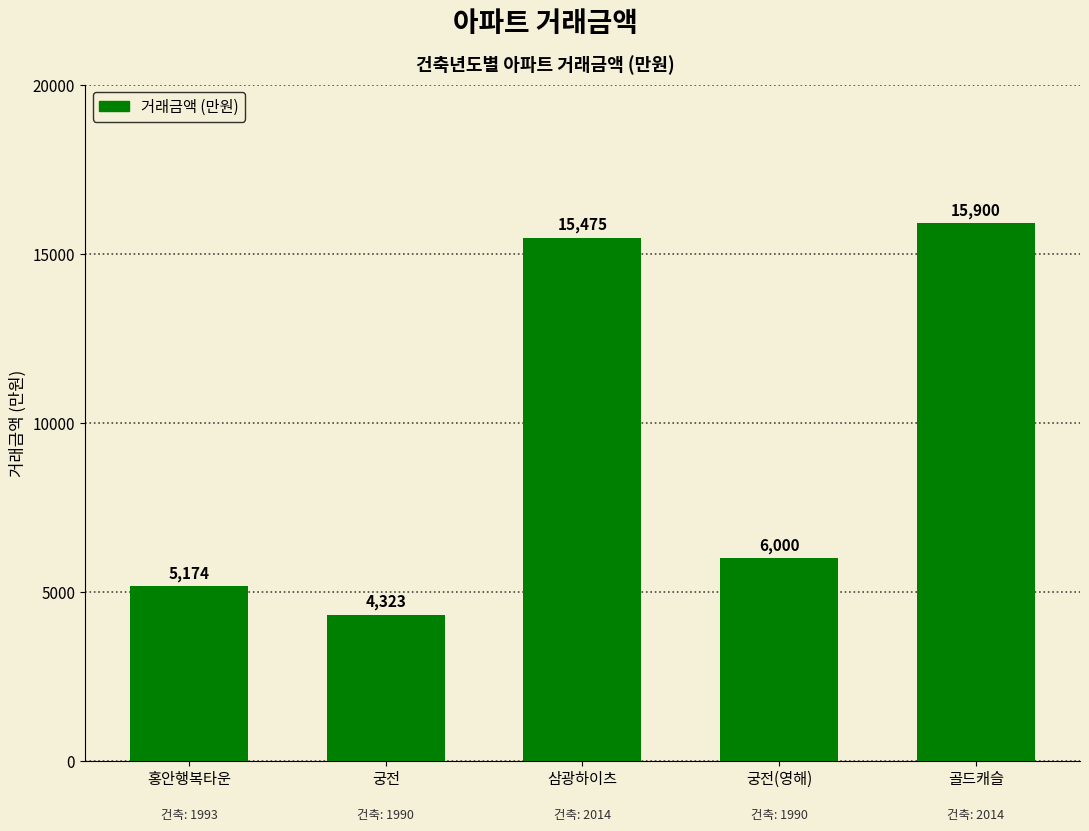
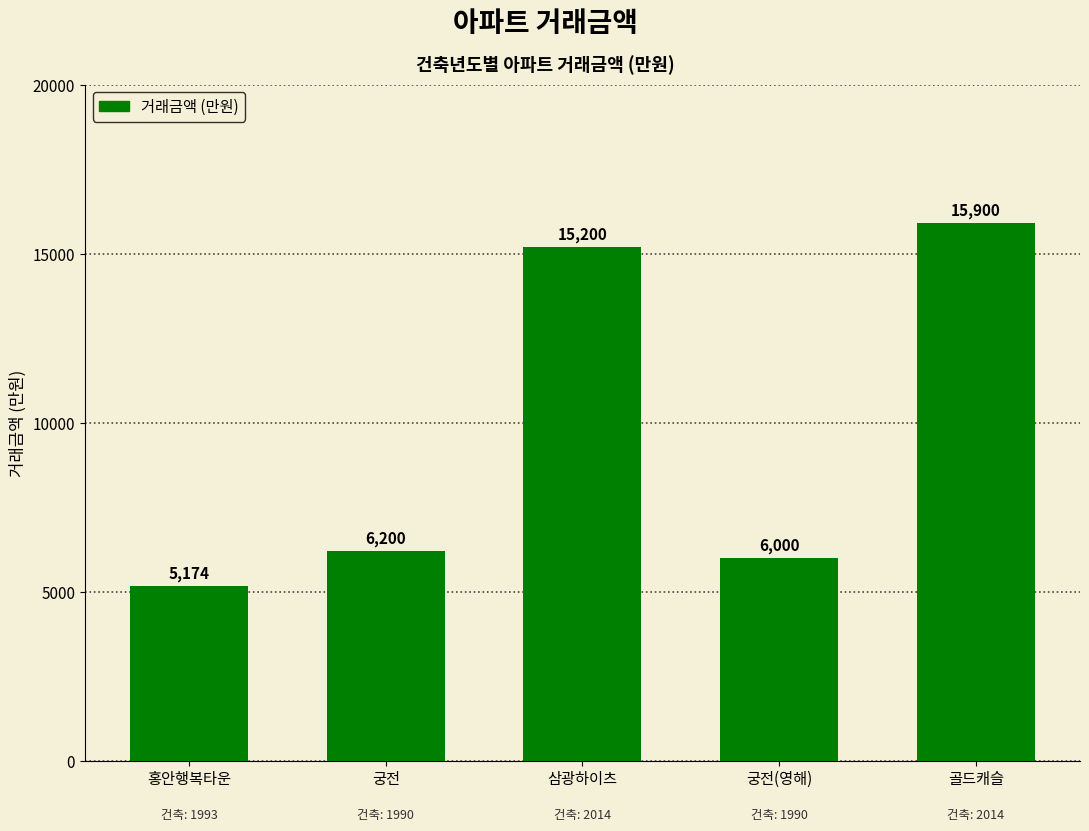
  {
    "홍안행복타운": "5,174",
-   "궁전": "4,323",
-   "삼광하이츠": "15,475",
+   "궁전": "6,200",
+   "삼광하이츠": "15,200",
    "궁전(영해)": "6,000",
    "골드캐슬": "15,900"
  }
